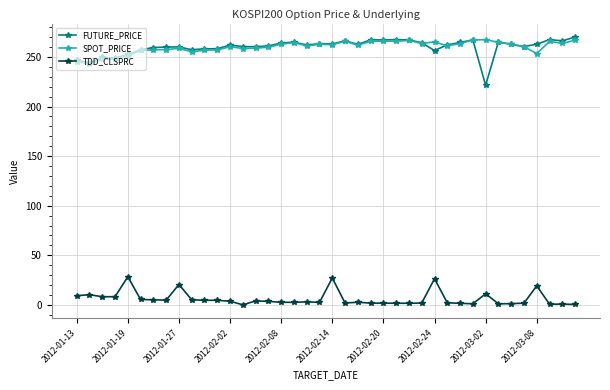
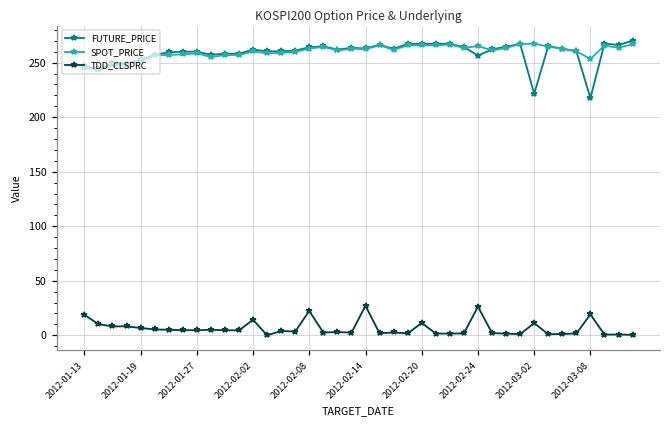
  {
    "FUTURE_PRICE": {
      "2012-02-24": 260,
      "2012-03-02": 220,
-     "2012-03-08": 260
+     "2012-03-08": 220
    },
    "SPOT_PRICE": {
      "2012-02-24": 270,
      "2012-03-02": 270,
      "2012-03-08": 250
    },
    "TDD_CLSPRC": {
-     "2012-01-13": 10,
-     "2012-01-19": 30,
-     "2012-01-27": 20,
-     "2012-02-02": 0,
-     "2012-02-08": 0,
+     "2012-01-13": 20,
+     "2012-01-19": 10,
+     "2012-01-27": 0,
+     "2012-02-02": 10,
+     "2012-02-08": 20,
      "2012-02-14": 30,
-     "2012-02-20": 0,
+     "2012-02-20": 10,
      "2012-02-24": 30,
      "2012-03-02": 10,
      "2012-03-08": 20
    }
  }
